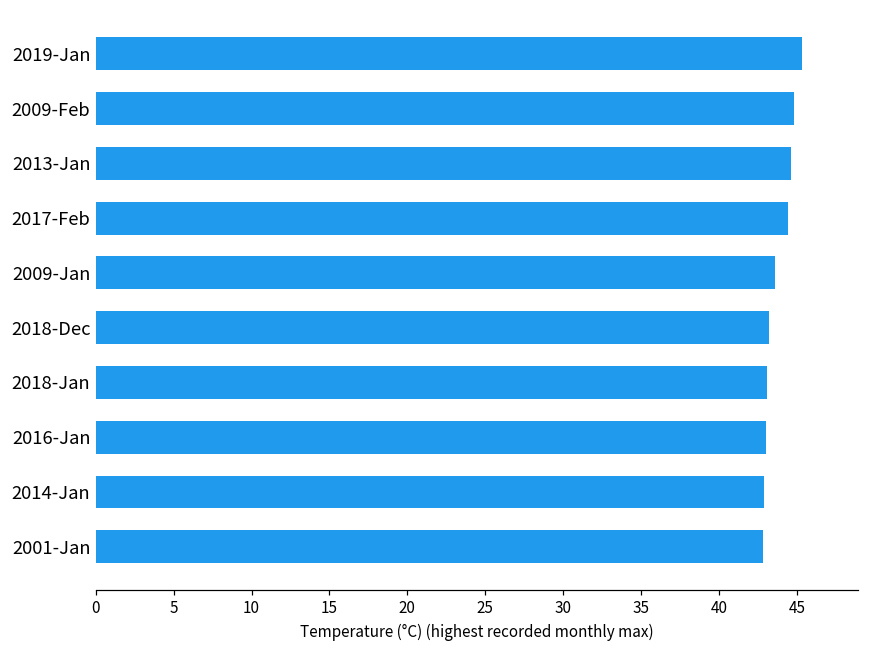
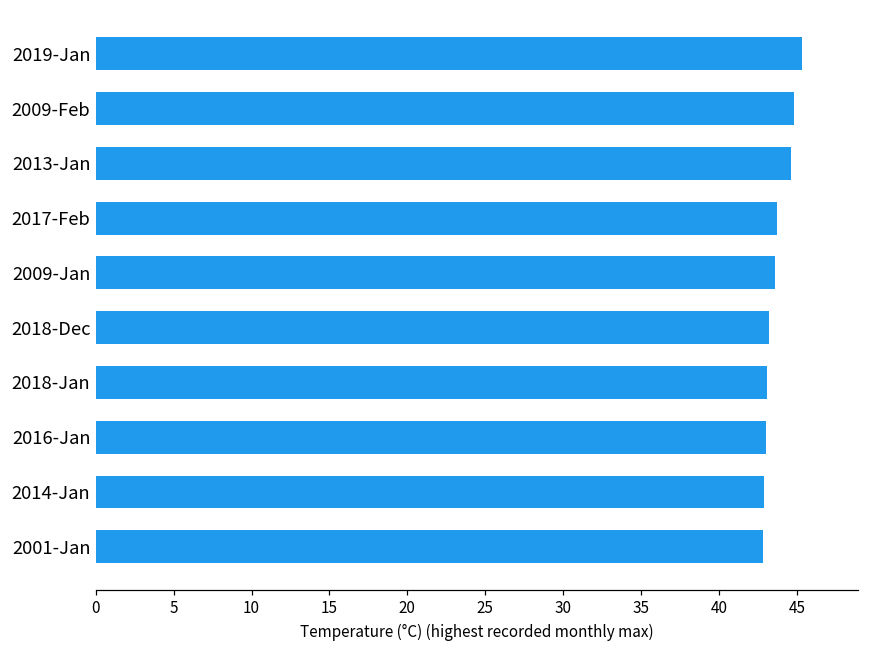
  {
    "2019-Jan": 45.3,
    "2009-Feb": 44.8,
    "2013-Jan": 44.6,
-   "2017-Feb": 44.4,
+   "2017-Feb": 43.7,
    "2009-Jan": 43.6,
    "2018-Dec": 43.2,
    "2018-Jan": 43.1,
    "2016-Jan": 43.0,
    "2014-Jan": 42.9,
    "2001-Jan": 42.8
  }
